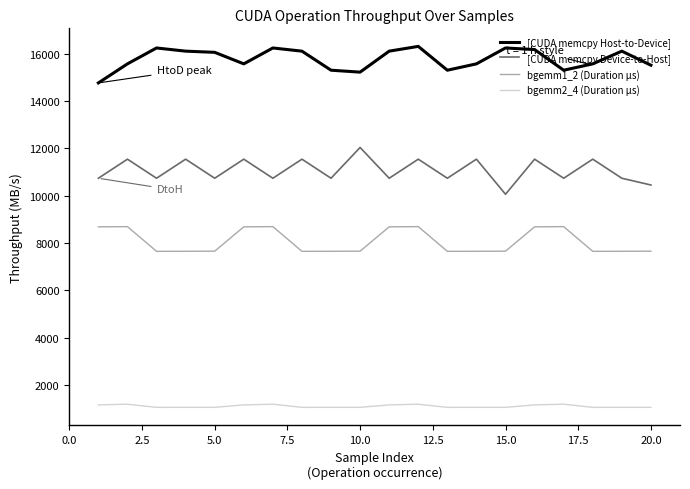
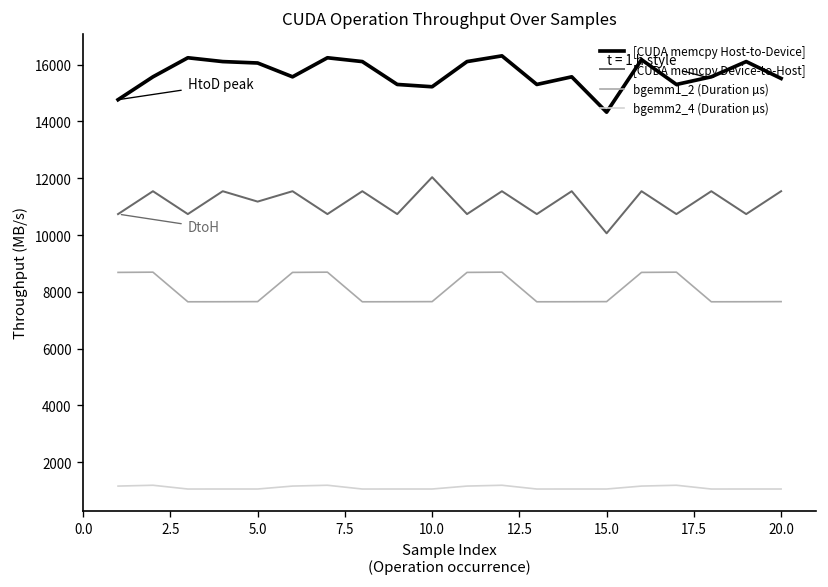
  {
    "[CUDA memcpy Host-to-Device]": {
      "5.0": 16100,
      "10.0": 15200,
-     "15.0": 16200,
+     "15.0": 14300,
      "20.0": 15500
    },
    "[CUDA memcpy Device-to-Host]": {
-     "5.0": 10700,
+     "5.0": 11200,
      "10.0": 12000,
      "15.0": 10100,
-     "20.0": 10500
+     "20.0": 11500
    },
    "bgemm1_2 (Duration µs)": {
      "5.0": 7700,
      "10.0": 7700,
      "15.0": 7700,
      "20.0": 7700
    },
    "bgemm2_4 (Duration µs)": {
      "5.0": 1100,
      "10.0": 1100,
      "15.0": 1100,
      "20.0": 1100
    }
  }
